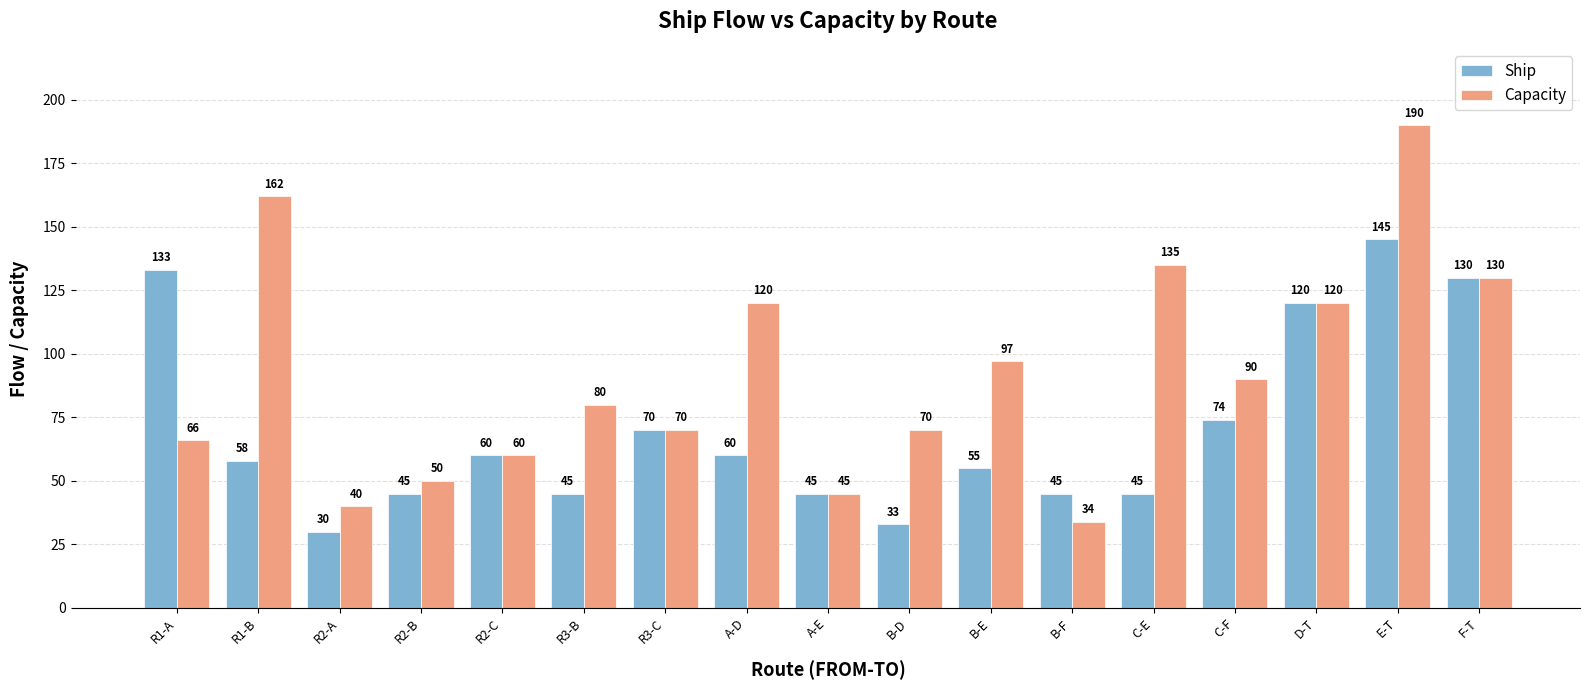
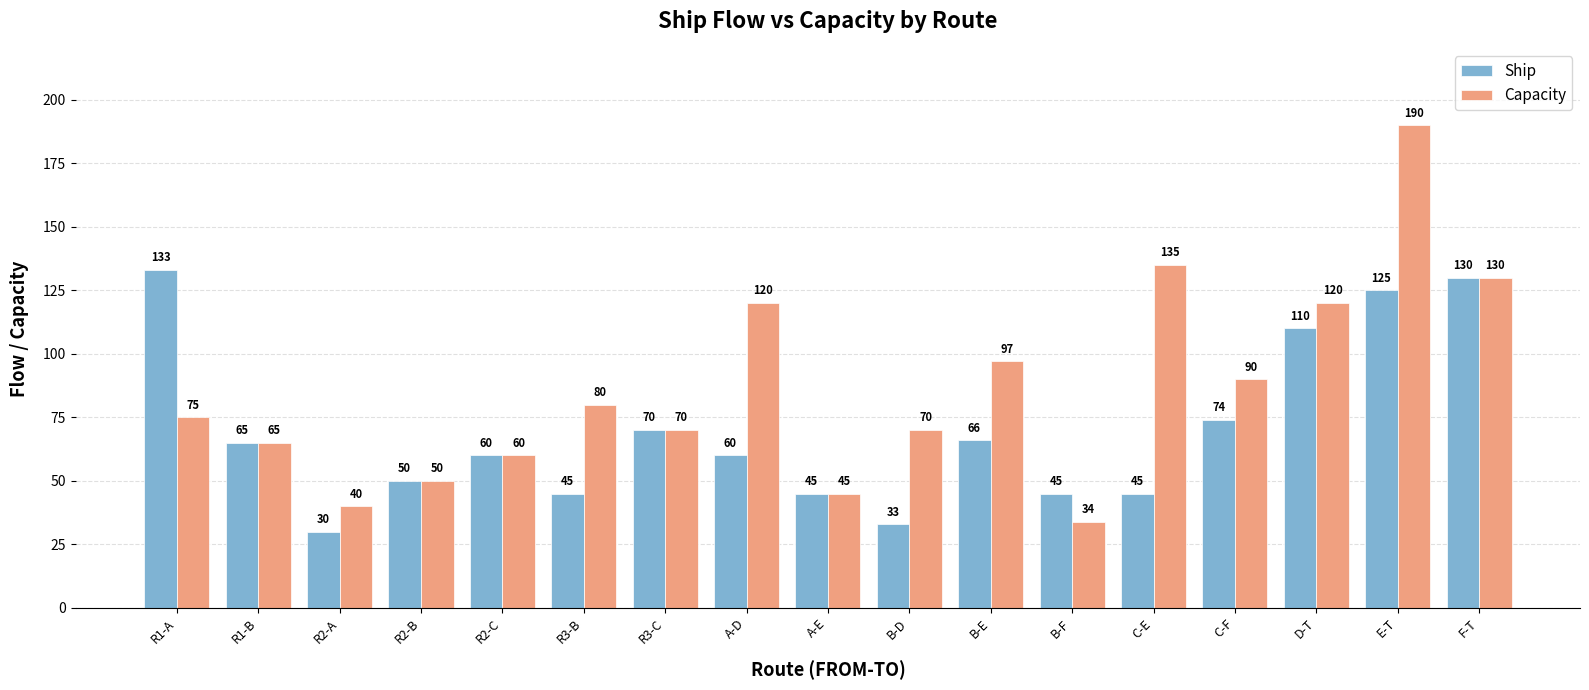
  {
    "Ship": {
      "R1-A": 133,
-     "R1-B": 58,
+     "R1-B": 65,
      "R2-A": 30,
-     "R2-B": 45,
+     "R2-B": 50,
      "R2-C": 60,
      "R3-B": 45,
      "R3-C": 70,
      "A-D": 60,
      "A-E": 45,
      "B-D": 33,
-     "B-E": 55,
+     "B-E": 66,
      "B-F": 45,
      "C-E": 45,
      "C-F": 74,
-     "D-T": 120,
-     "E-T": 145,
+     "D-T": 110,
+     "E-T": 125,
      "F-T": 130
    },
    "Capacity": {
-     "R1-A": 66,
-     "R1-B": 162,
+     "R1-A": 75,
+     "R1-B": 65,
      "R2-A": 40,
      "R2-B": 50,
      "R2-C": 60,
      "R3-B": 80,
      "R3-C": 70,
      "A-D": 120,
      "A-E": 45,
      "B-D": 70,
      "B-E": 97,
      "B-F": 34,
      "C-E": 135,
      "C-F": 90,
      "D-T": 120,
      "E-T": 190,
      "F-T": 130
    }
  }
